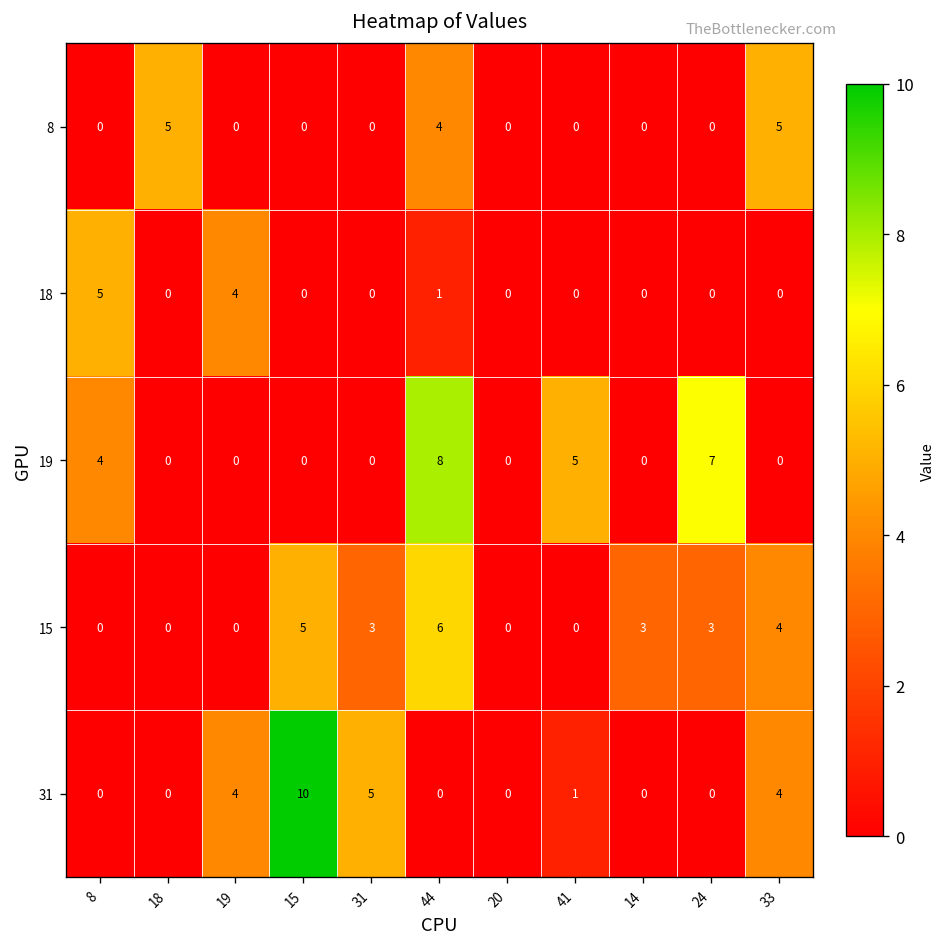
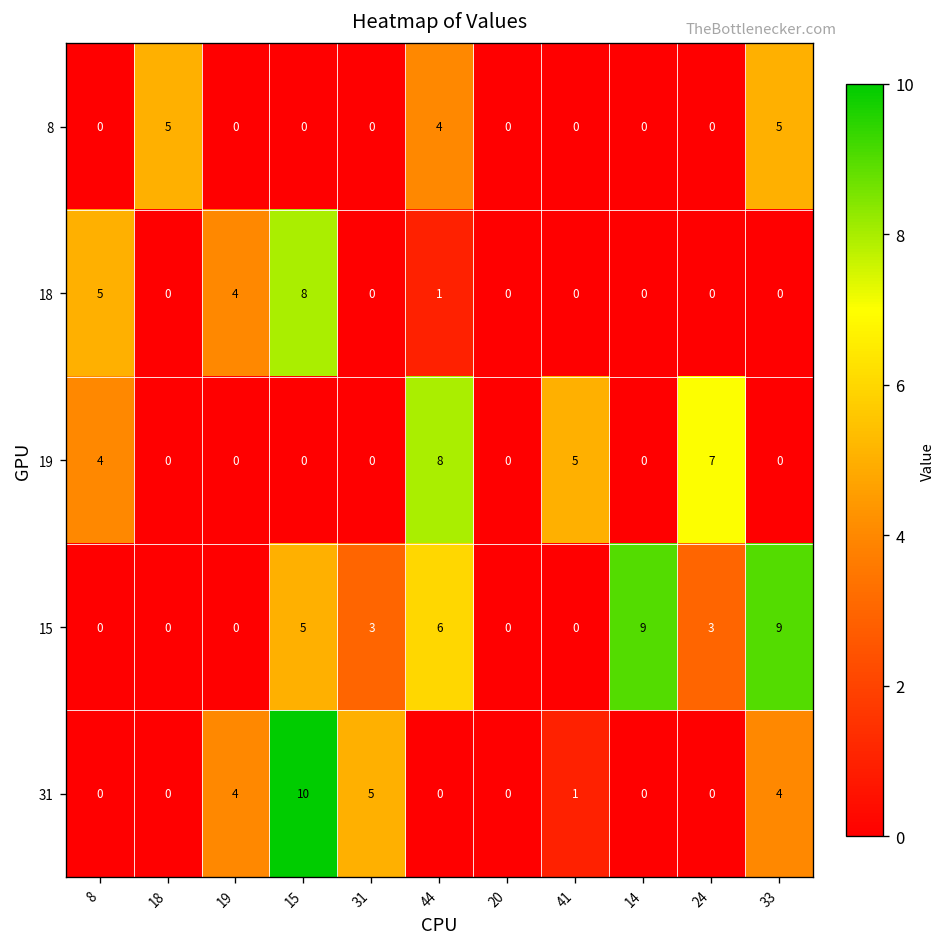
  {
    "8": {
      "8": 0,
      "18": 5,
      "19": 0,
      "15": 0,
      "31": 0,
      "44": 4,
      "20": 0,
      "41": 0,
      "14": 0,
      "24": 0,
      "33": 5
    },
    "18": {
      "8": 5,
      "18": 0,
      "19": 4,
-     "15": 0,
+     "15": 8,
      "31": 0,
      "44": 1,
      "20": 0,
      "41": 0,
      "14": 0,
      "24": 0,
      "33": 0
    },
    "19": {
      "8": 4,
      "18": 0,
      "19": 0,
      "15": 0,
      "31": 0,
      "44": 8,
      "20": 0,
      "41": 5,
      "14": 0,
      "24": 7,
      "33": 0
    },
    "15": {
      "8": 0,
      "18": 0,
      "19": 0,
      "15": 5,
      "31": 3,
      "44": 6,
      "20": 0,
      "41": 0,
-     "14": 3,
+     "14": 9,
      "24": 3,
-     "33": 4
+     "33": 9
    },
    "31": {
      "8": 0,
      "18": 0,
      "19": 4,
      "15": 10,
      "31": 5,
      "44": 0,
      "20": 0,
      "41": 1,
      "14": 0,
      "24": 0,
      "33": 4
    }
  }
